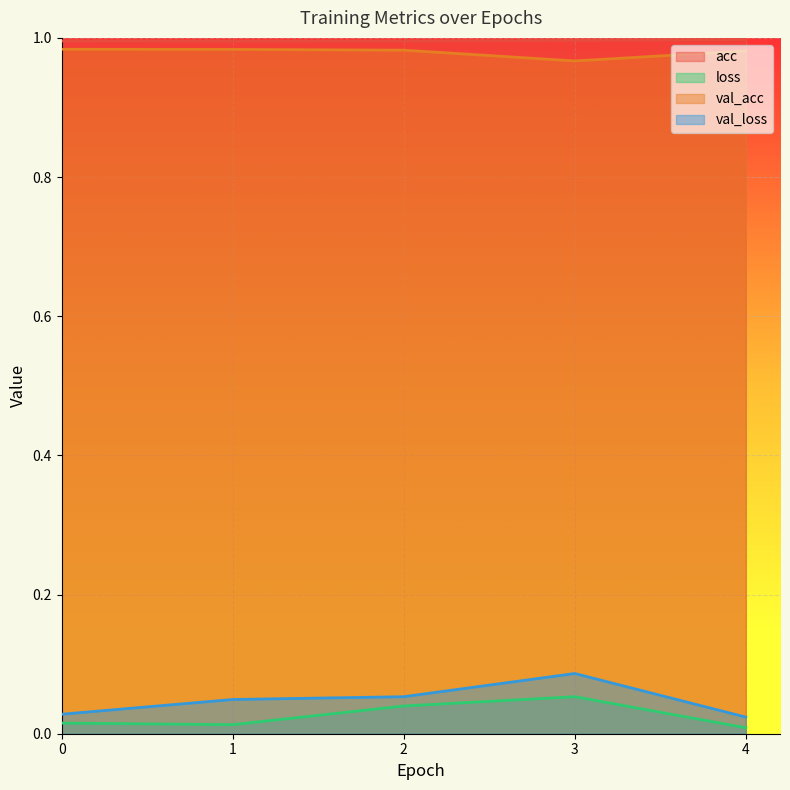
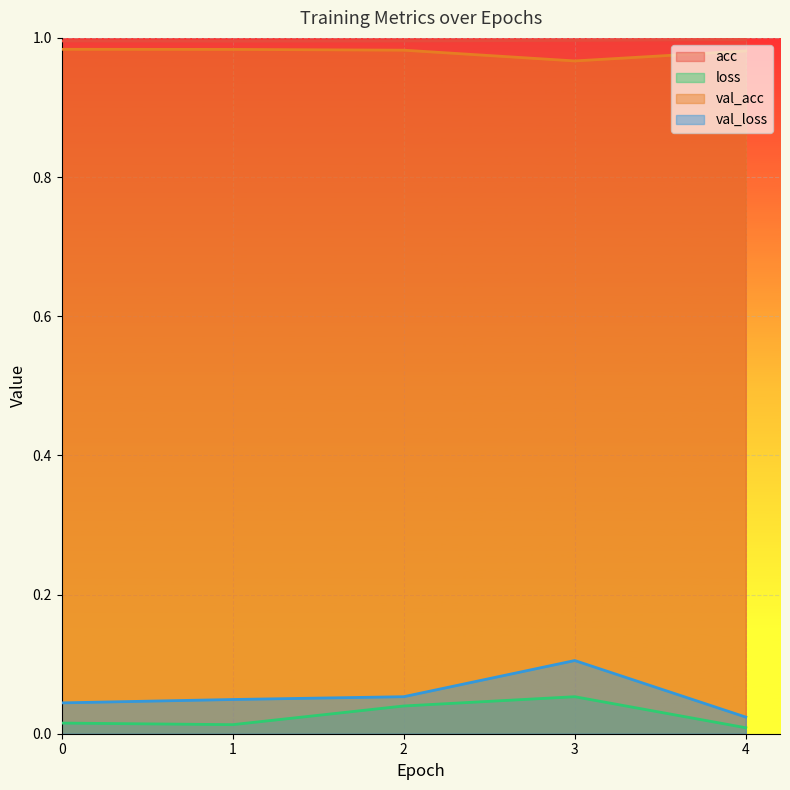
  {
    "loss": {
      "0": 0.02,
      "1": 0.01,
      "2": 0.04,
      "3": 0.05,
      "4": 0.01
    },
    "val_loss": {
-     "0": 0.03,
+     "0": 0.04,
      "1": 0.05,
      "2": 0.05,
-     "3": 0.09,
+     "3": 0.11,
      "4": 0.02
    }
  }
